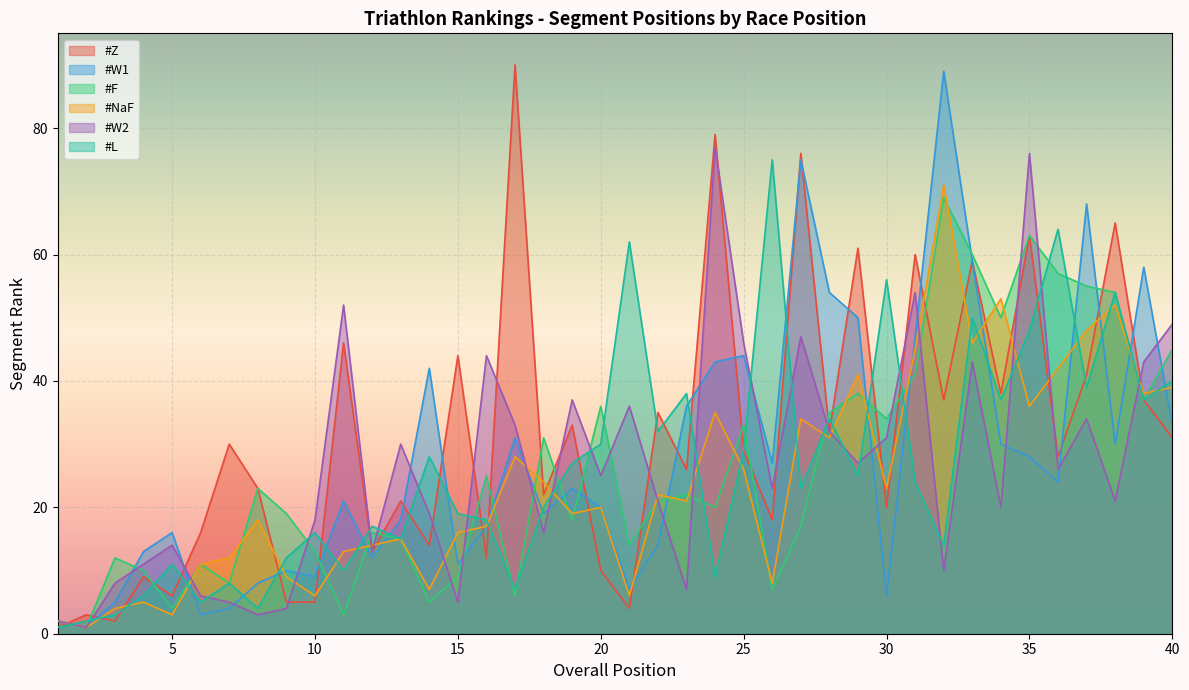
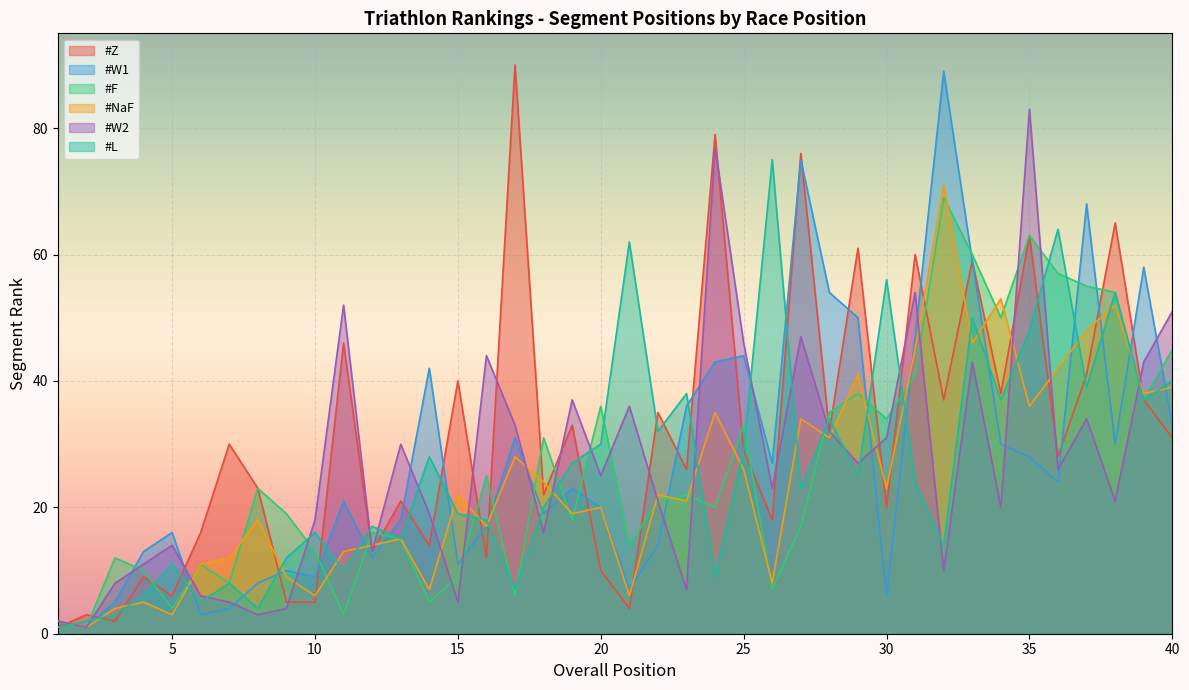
  {
    "#Z": {
      "5": 6,
      "10": 5,
-     "15": 44,
+     "15": 40,
      "20": 10,
      "30": 20,
      "40": 31
    },
    "#NaF": {
      "5": 3,
      "10": 6,
-     "15": 16,
+     "15": 22,
      "25": 26,
      "30": 23,
      "35": 36,
      "40": 39
    },
    "#W2": {
      "5": 14,
      "10": 18,
      "15": 5,
      "20": 25,
      "25": 46,
      "30": 31,
-     "35": 76,
-     "40": 49
+     "35": 83,
+     "40": 51
    }
  }
